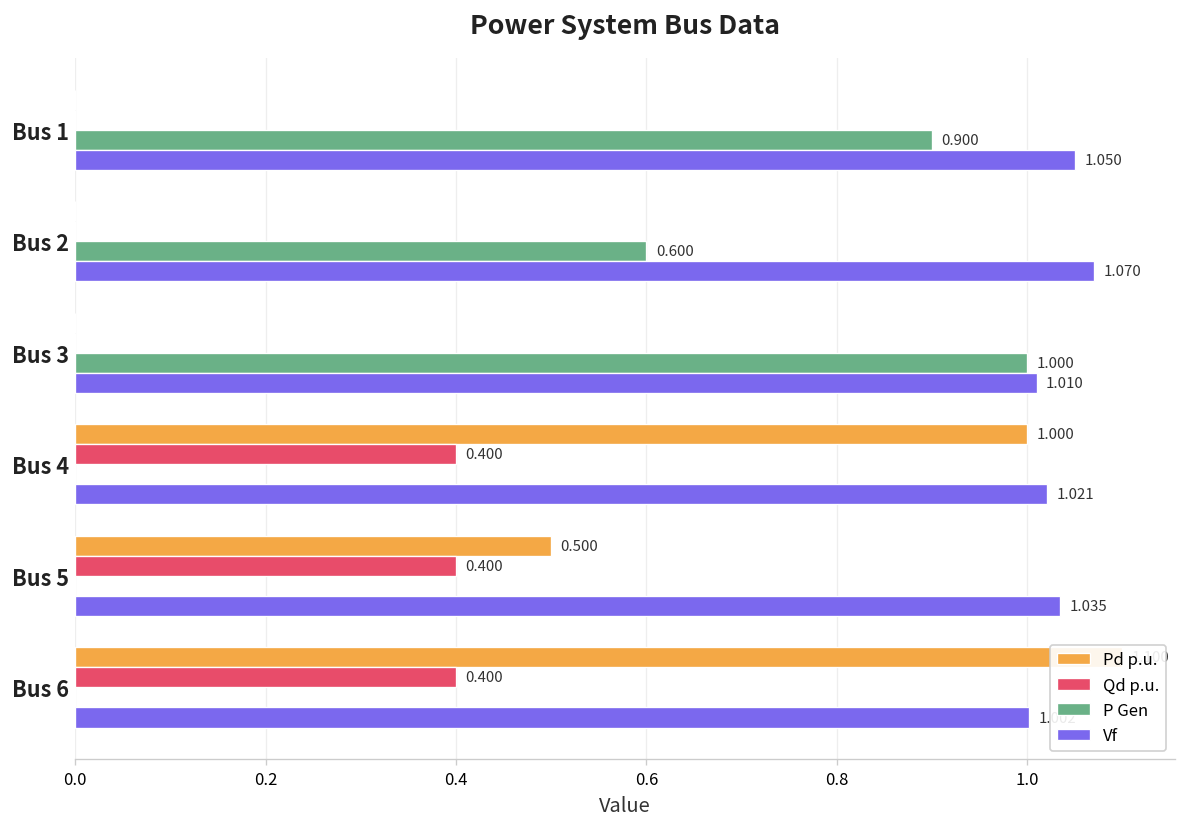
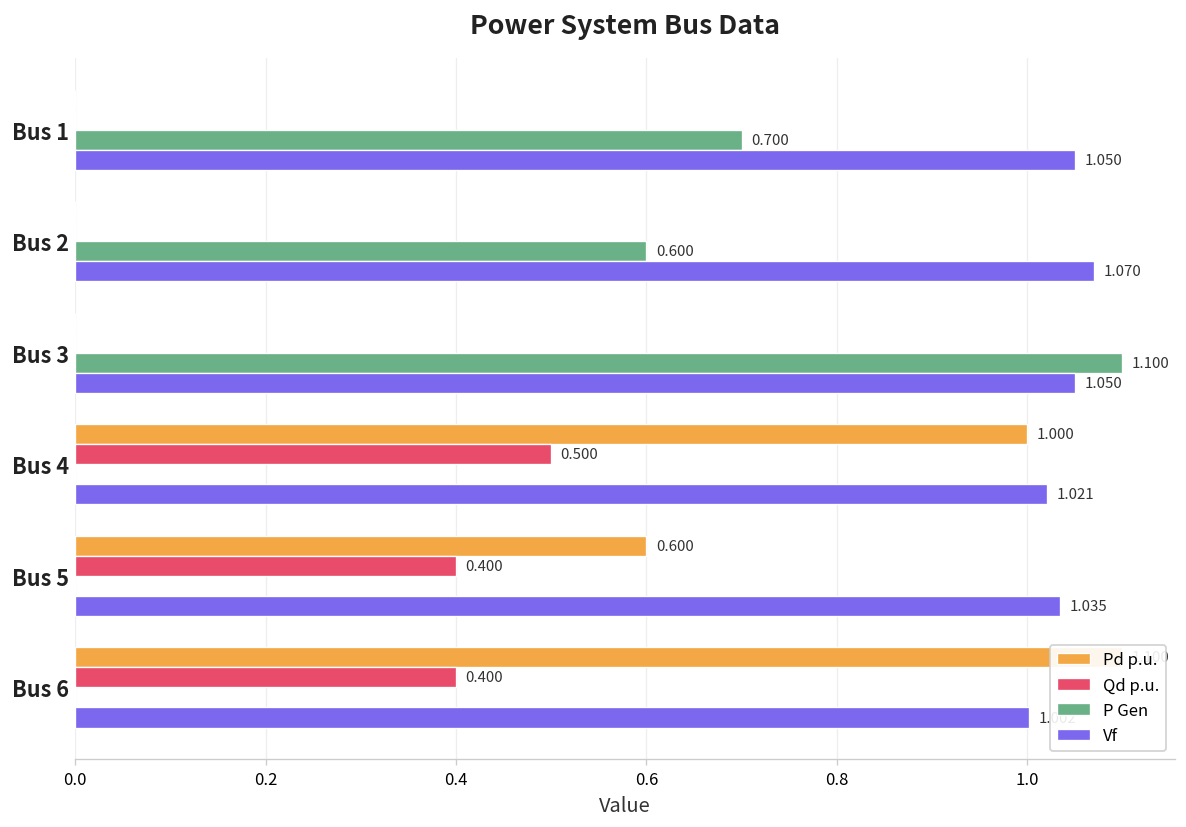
  {
    "Pd p.u.": {
      "Bus 4": 1.000,
-     "Bus 5": 0.500
+     "Bus 5": 0.600
    },
    "Qd p.u.": {
-     "Bus 4": 0.400,
+     "Bus 4": 0.500,
      "Bus 5": 0.400,
      "Bus 6": 0.400
    },
    "P Gen": {
-     "Bus 1": 0.900,
+     "Bus 1": 0.700,
      "Bus 2": 0.600,
-     "Bus 3": 1.000
+     "Bus 3": 1.100
    },
    "Vf": {
      "Bus 1": 1.050,
      "Bus 2": 1.070,
-     "Bus 3": 1.010,
+     "Bus 3": 1.050,
      "Bus 4": 1.021,
      "Bus 5": 1.035
    }
  }
